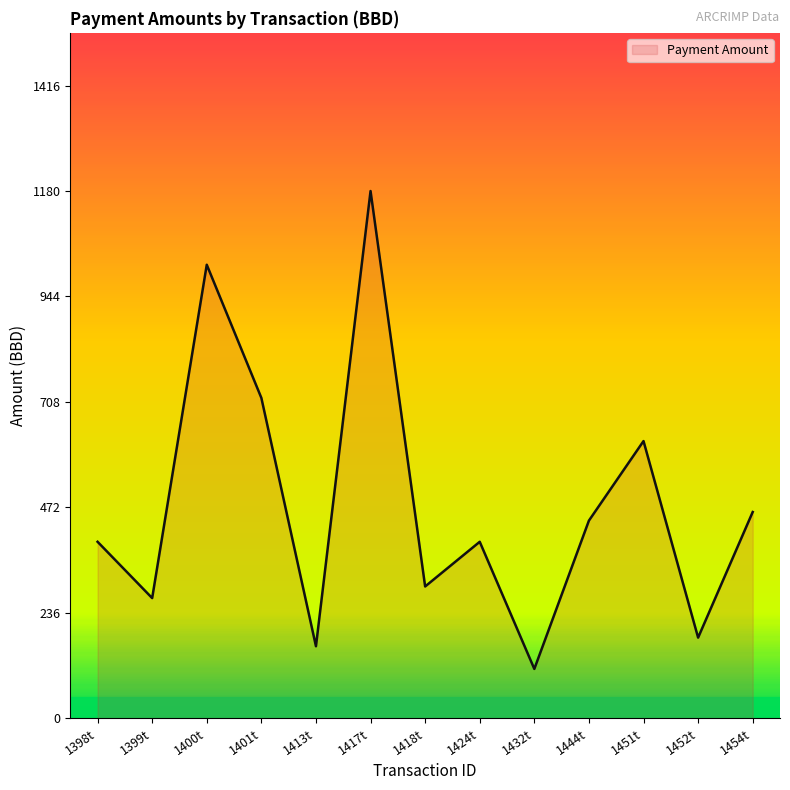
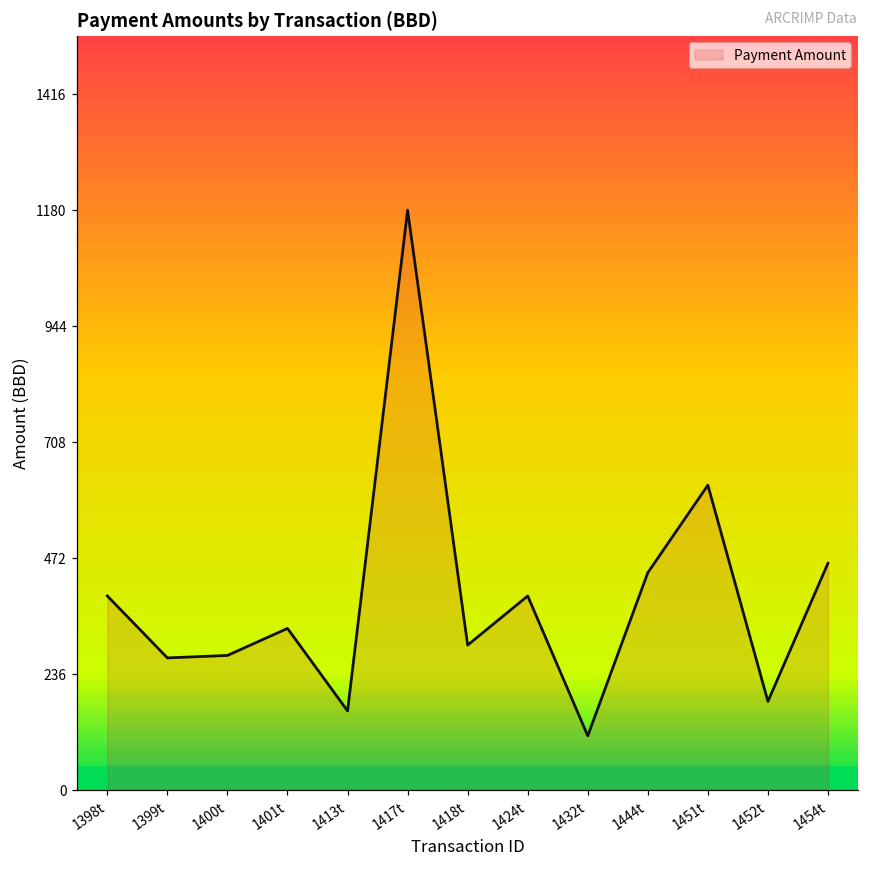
  {
    "1398t": 400,
    "1399t": 270,
-   "1400t": 1020,
-   "1401t": 720,
+   "1400t": 270,
+   "1401t": 330,
    "1413t": 160,
    "1417t": 1180,
    "1418t": 300,
    "1424t": 400,
    "1432t": 110,
    "1444t": 440,
    "1451t": 620,
    "1452t": 180,
    "1454t": 460
  }
